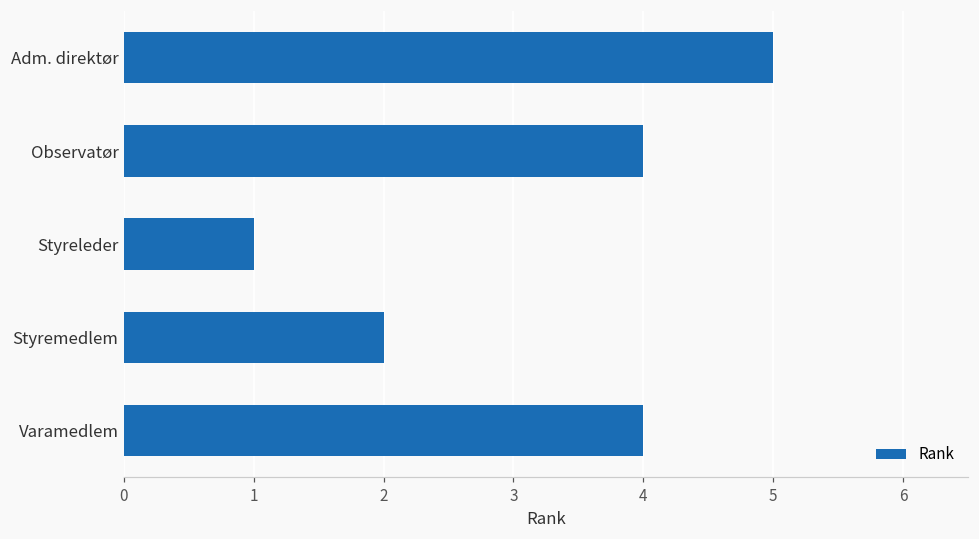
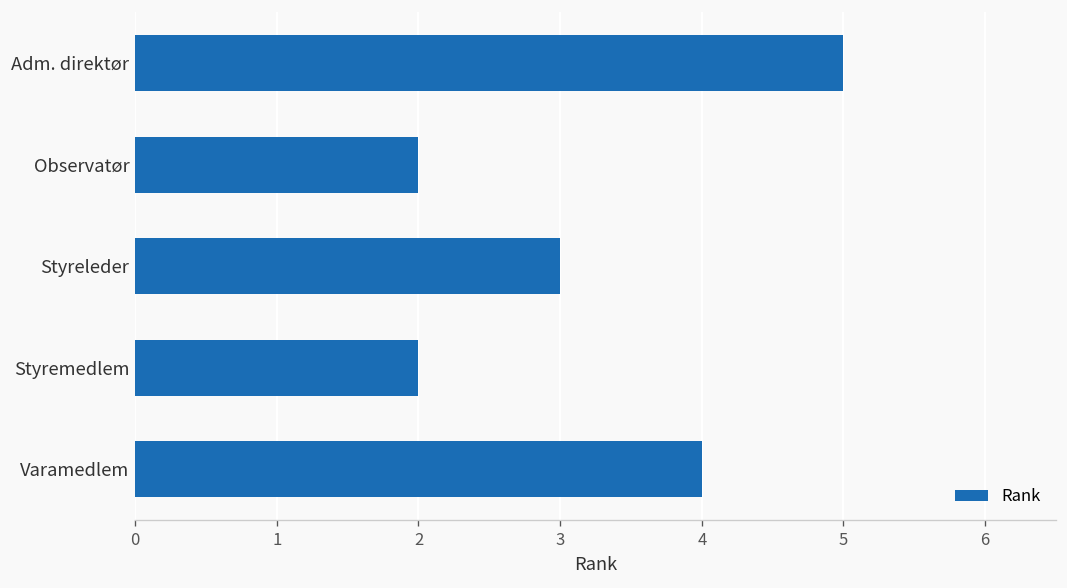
  {
    "Adm. direktør": 5,
-   "Observatør": 4,
-   "Styreleder": 1,
+   "Observatør": 2,
+   "Styreleder": 3,
    "Styremedlem": 2,
    "Varamedlem": 4
  }
